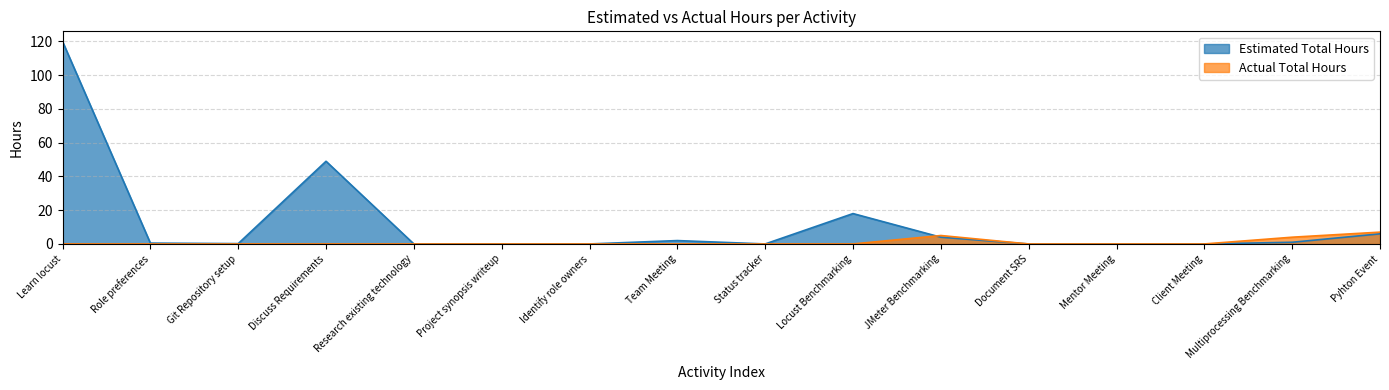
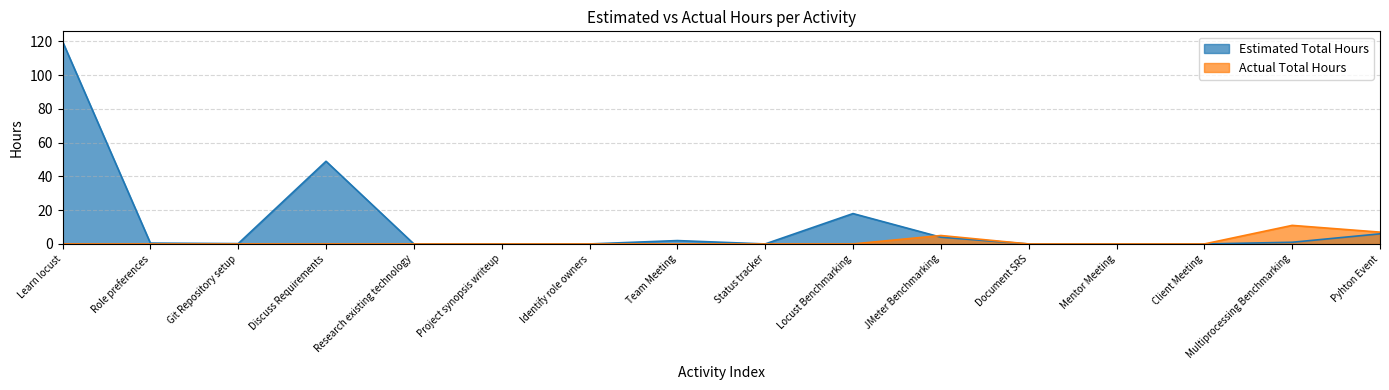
  {
    "Estimated Total Hours": {
      "Learn locust": 120,
      "Discuss Requirements": 49,
      "Team Meeting": 2,
      "Locust Benchmarking": 18,
      "Multiprocessing Benchmarking": 1
    },
    "Actual Total Hours": {
      "Learn locust": 0,
      "Discuss Requirements": 0,
      "Team Meeting": 0,
      "Locust Benchmarking": 0,
-     "Multiprocessing Benchmarking": 4
+     "Multiprocessing Benchmarking": 11
    }
  }
